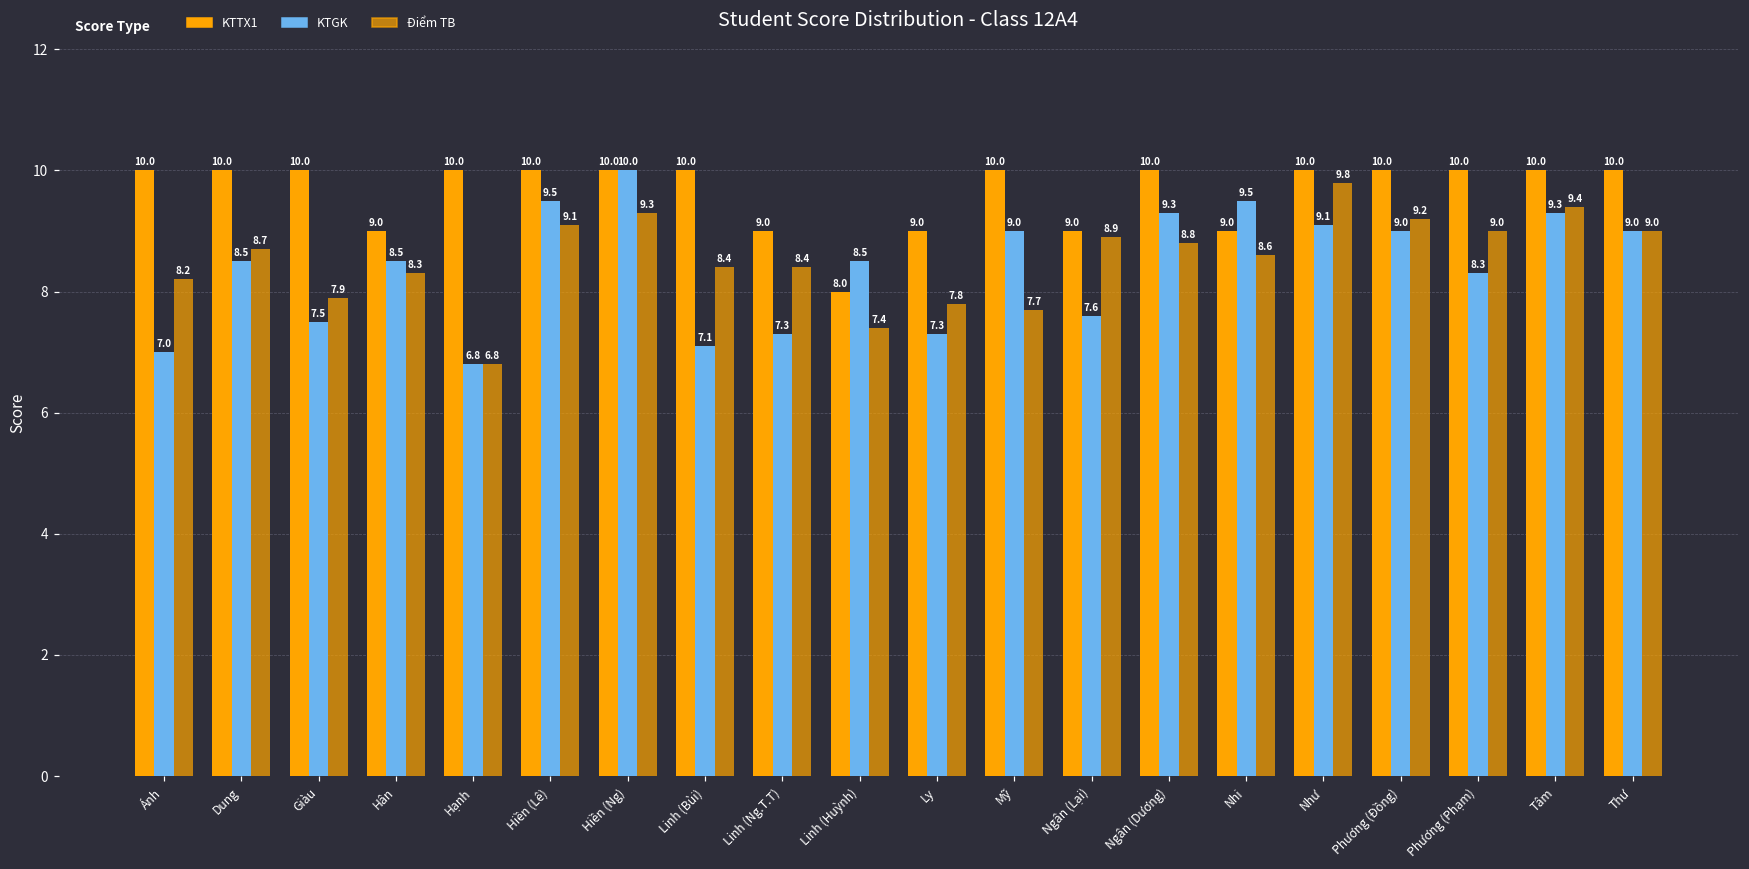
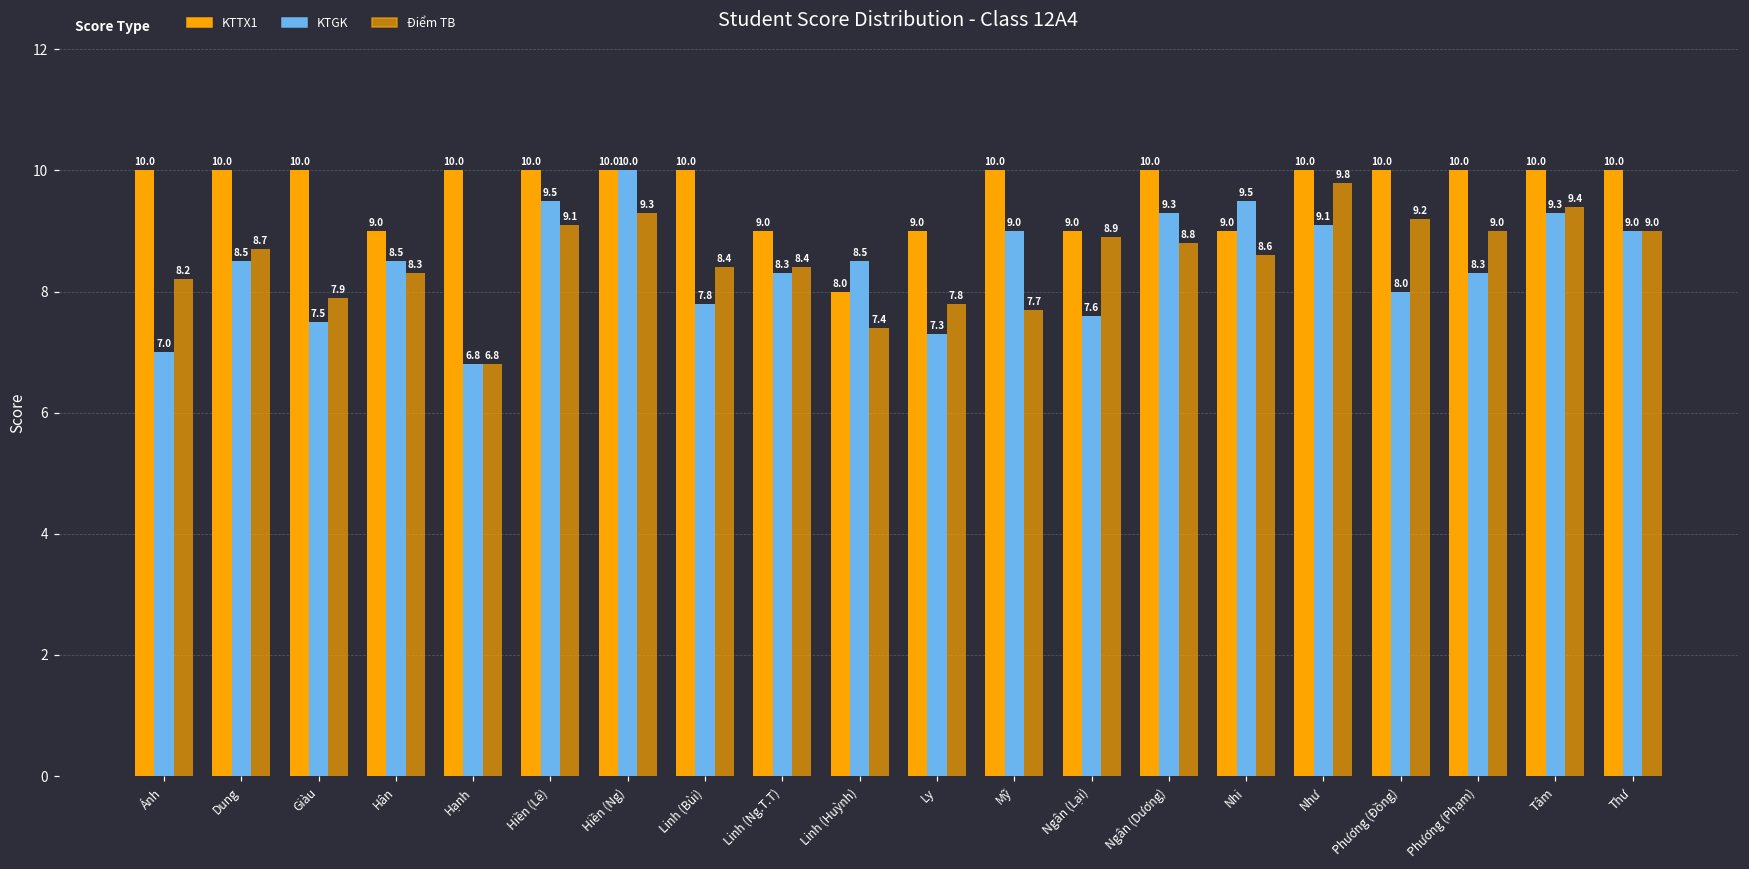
  {
    "KTGK": {
      "Ánh": 7.0,
      "Dung": 8.5,
      "Giàu": 7.5,
      "Hân": 8.5,
      "Hạnh": 6.8,
      "Hiền (Lê)": 9.5,
      "Hiền (Ng)": 10.0,
-     "Linh (Bùi)": 7.1,
-     "Linh (Ng.T.T)": 7.3,
+     "Linh (Bùi)": 7.8,
+     "Linh (Ng.T.T)": 8.3,
      "Linh (Huỳnh)": 8.5,
      "Ly": 7.3,
      "Mỹ": 9.0,
      "Ngân (Lại)": 7.6,
      "Ngân (Dương)": 9.3,
      "Nhi": 9.5,
      "Như": 9.1,
-     "Phương (Đồng)": 9.0,
+     "Phương (Đồng)": 8.0,
      "Phương (Phạm)": 8.3,
      "Tâm": 9.3,
      "Thư": 9.0
    }
  }
